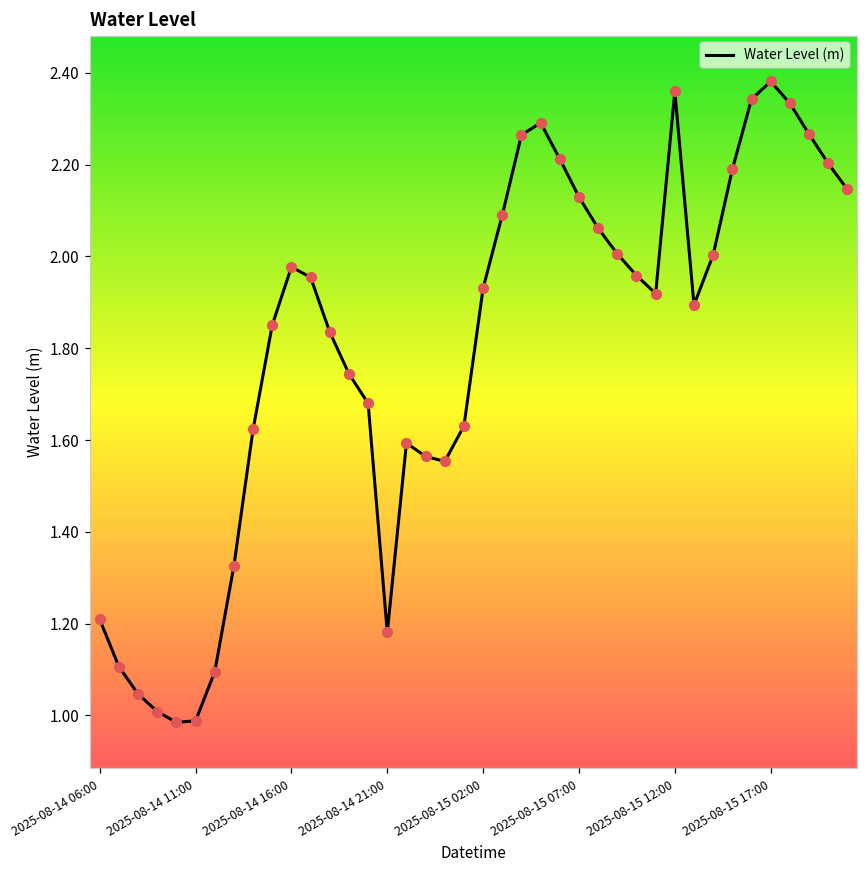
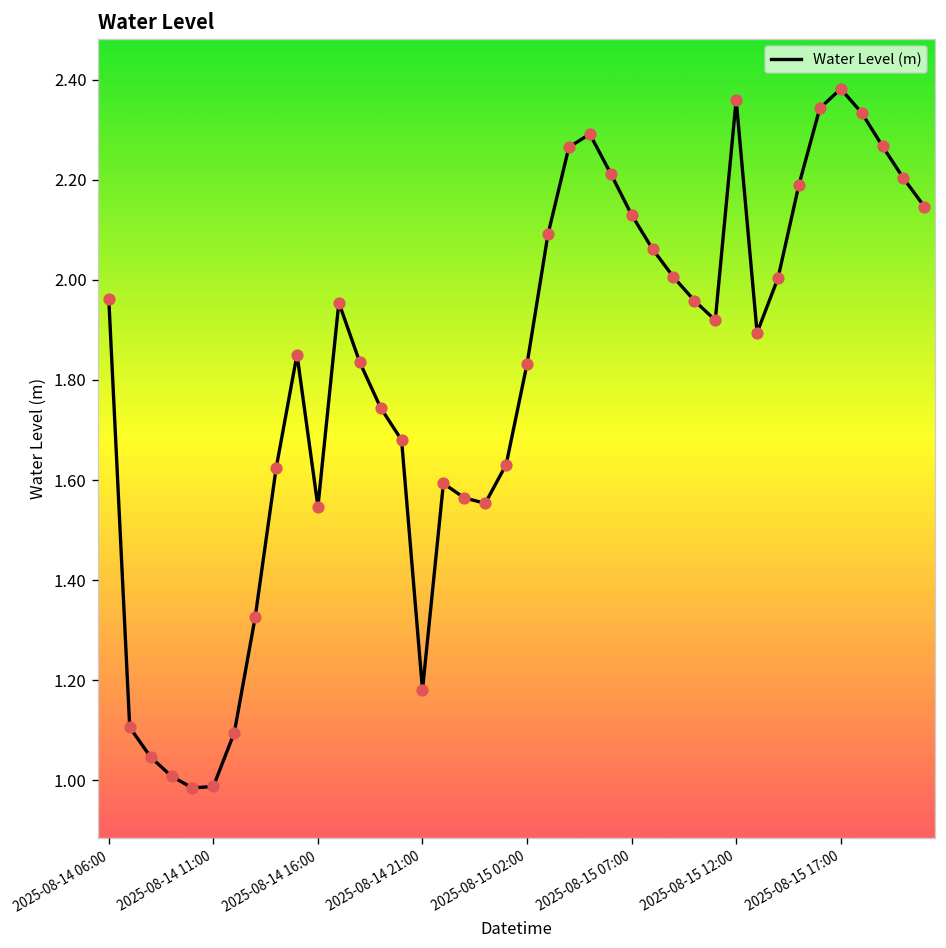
  {
-   "2025-08-14 06:00": 1.21,
+   "2025-08-14 06:00": 1.96,
    "2025-08-14 11:00": 0.99,
-   "2025-08-14 16:00": 1.98,
+   "2025-08-14 16:00": 1.55,
    "2025-08-14 21:00": 1.18,
-   "2025-08-15 02:00": 1.93,
+   "2025-08-15 02:00": 1.83,
    "2025-08-15 07:00": 2.13,
    "2025-08-15 12:00": 2.36,
    "2025-08-15 17:00": 2.38
  }
